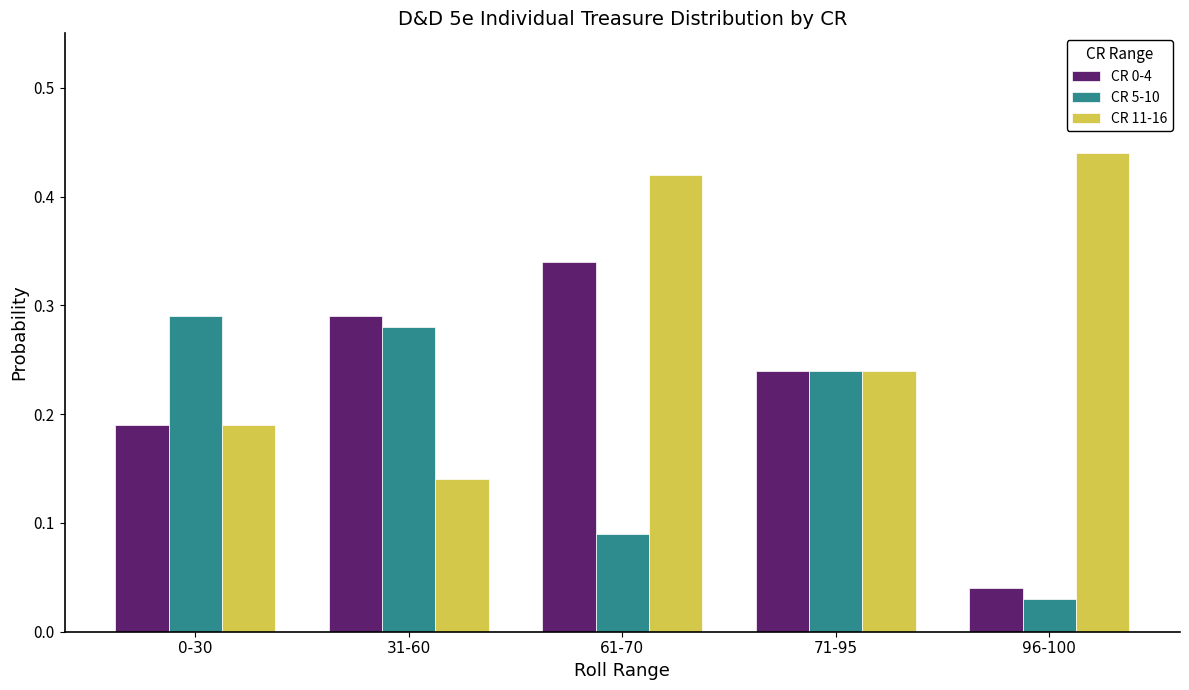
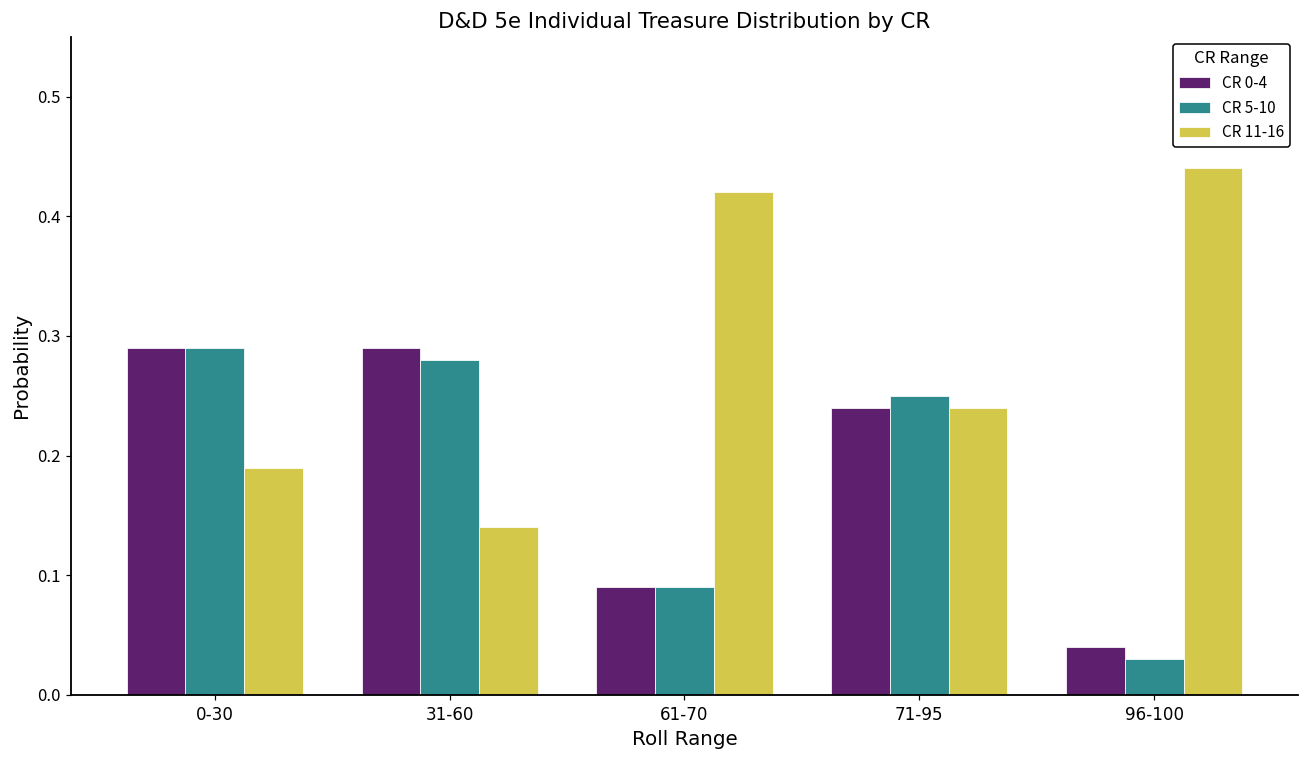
  {
    "CR 0-4": {
-     "0-30": 0.19,
+     "0-30": 0.29,
      "31-60": 0.29,
-     "61-70": 0.34,
+     "61-70": 0.09,
      "71-95": 0.24,
      "96-100": 0.04
    },
    "CR 5-10": {
      "0-30": 0.29,
      "31-60": 0.28,
      "61-70": 0.09,
-     "71-95": 0.24,
+     "71-95": 0.25,
      "96-100": 0.03
    },
    "CR 11-16": {
      "0-30": 0.19,
      "31-60": 0.14,
      "61-70": 0.42,
      "71-95": 0.24,
      "96-100": 0.44
    }
  }
